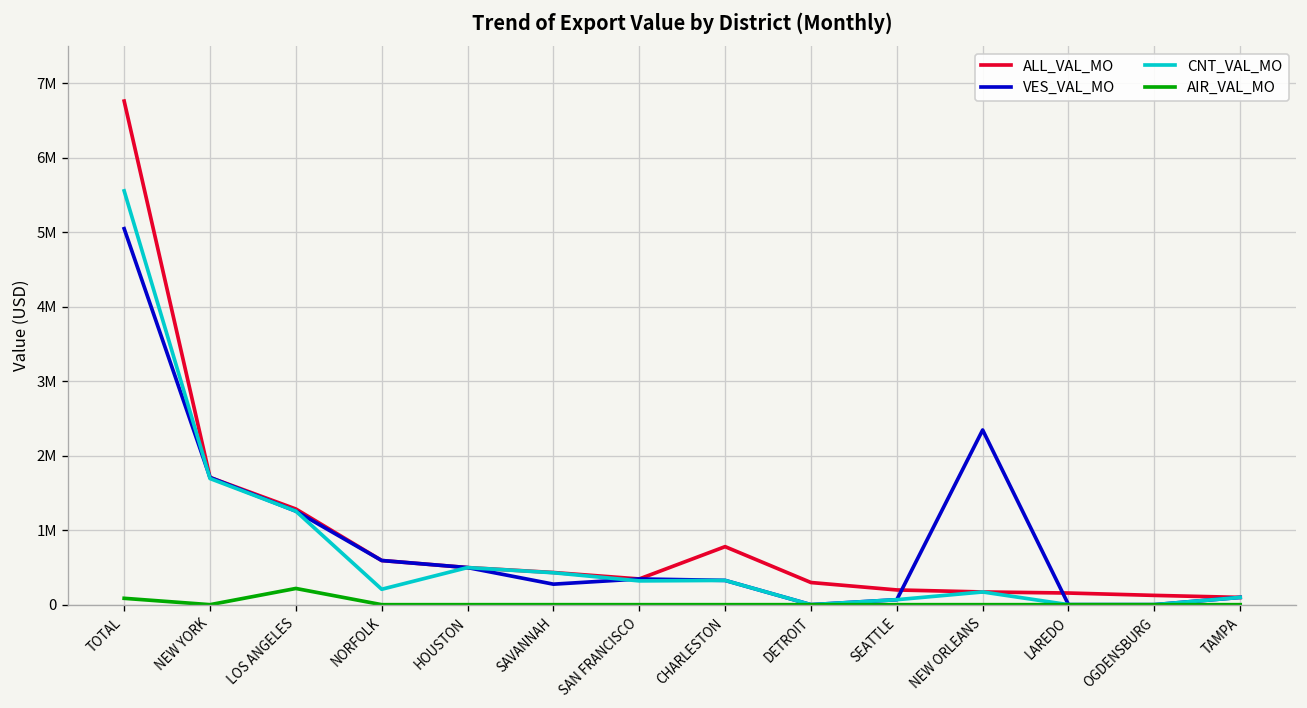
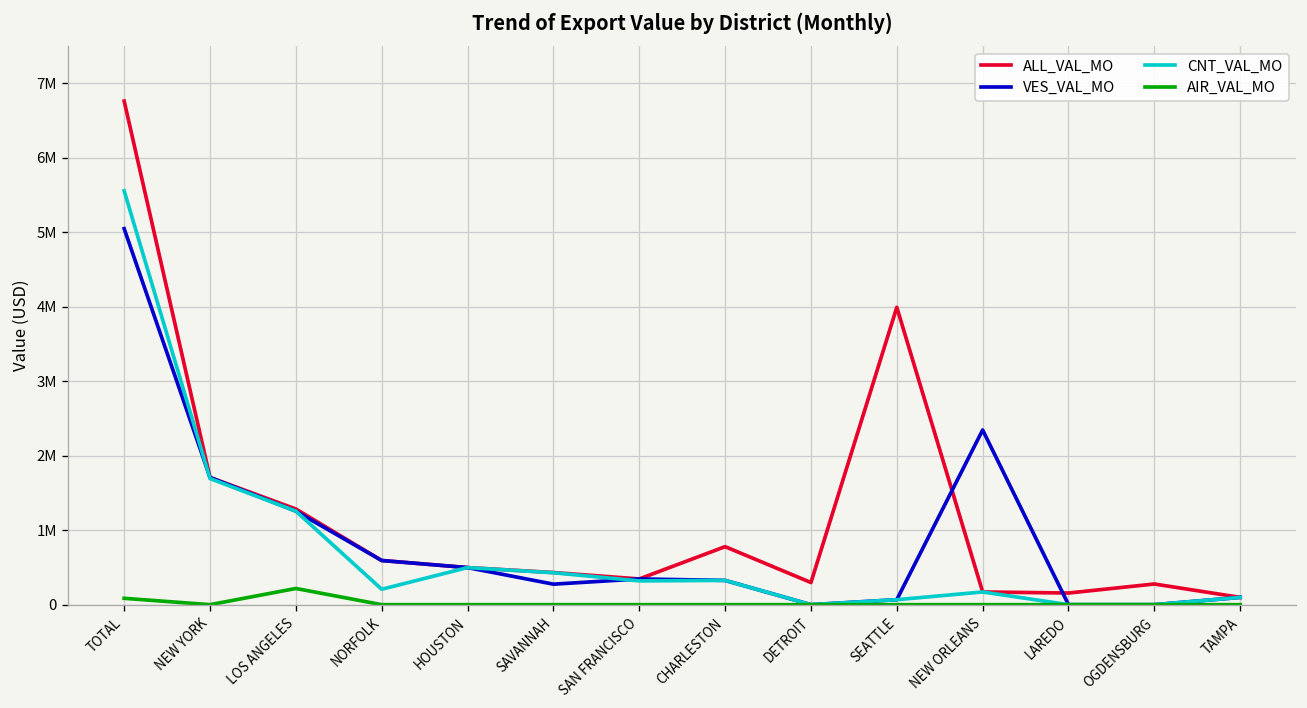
  {
    "ALL_VAL_MO": {
      "TOTAL": 6800000,
      "CHARLESTON": 800000,
      "DETROIT": 300000,
-     "SEATTLE": 200000,
+     "SEATTLE": 4000000,
      "LAREDO": 200000,
-     "OGDENSBURG": 100000
+     "OGDENSBURG": 300000
    },
    "VES_VAL_MO": {
      "TOTAL": 5000000,
      "SAVANNAH": 300000,
      "NEW ORLEANS": 2300000
    },
    "CNT_VAL_MO": {
      "TOTAL": 5600000,
      "NORFOLK": 200000
    },
    "AIR_VAL_MO": {
      "TOTAL": 100000,
      "NEW YORK": 0,
      "LOS ANGELES": 200000,
      "NORFOLK": 0,
      "HOUSTON": 0,
      "SAVANNAH": 0,
      "SAN FRANCISCO": 0,
      "CHARLESTON": 0,
      "SEATTLE": 0,
      "NEW ORLEANS": 0,
      "TAMPA": 0
    }
  }
